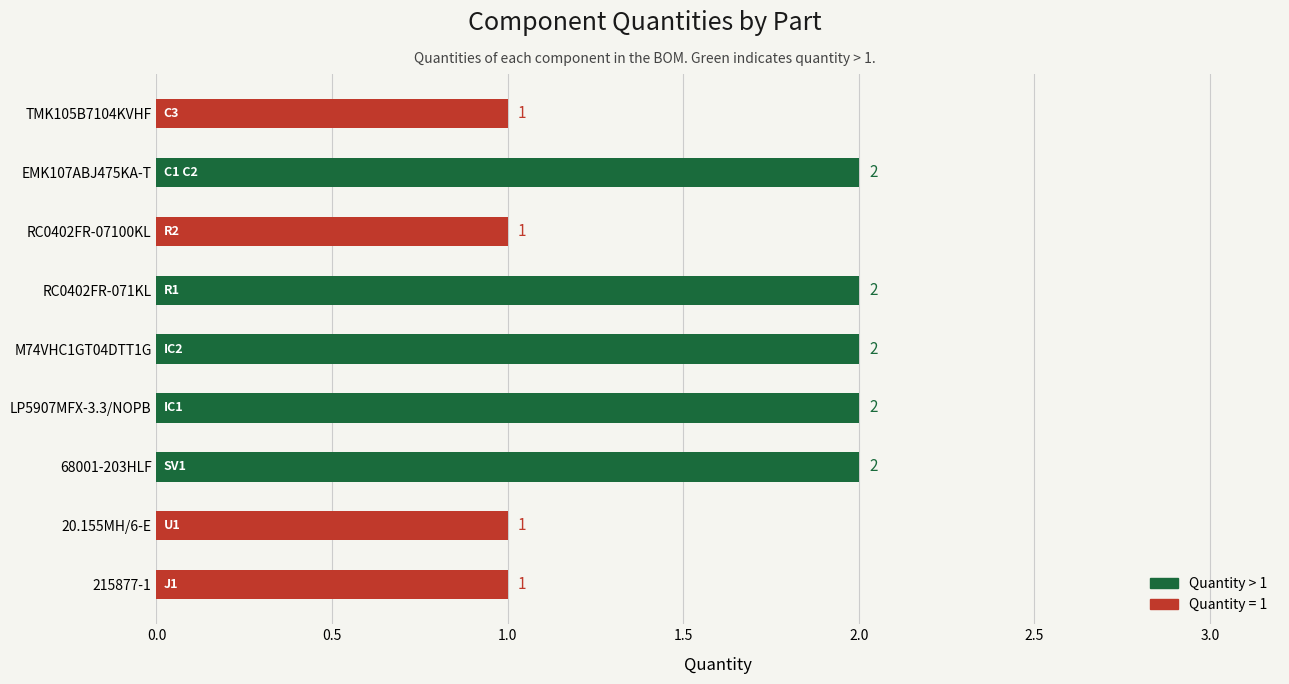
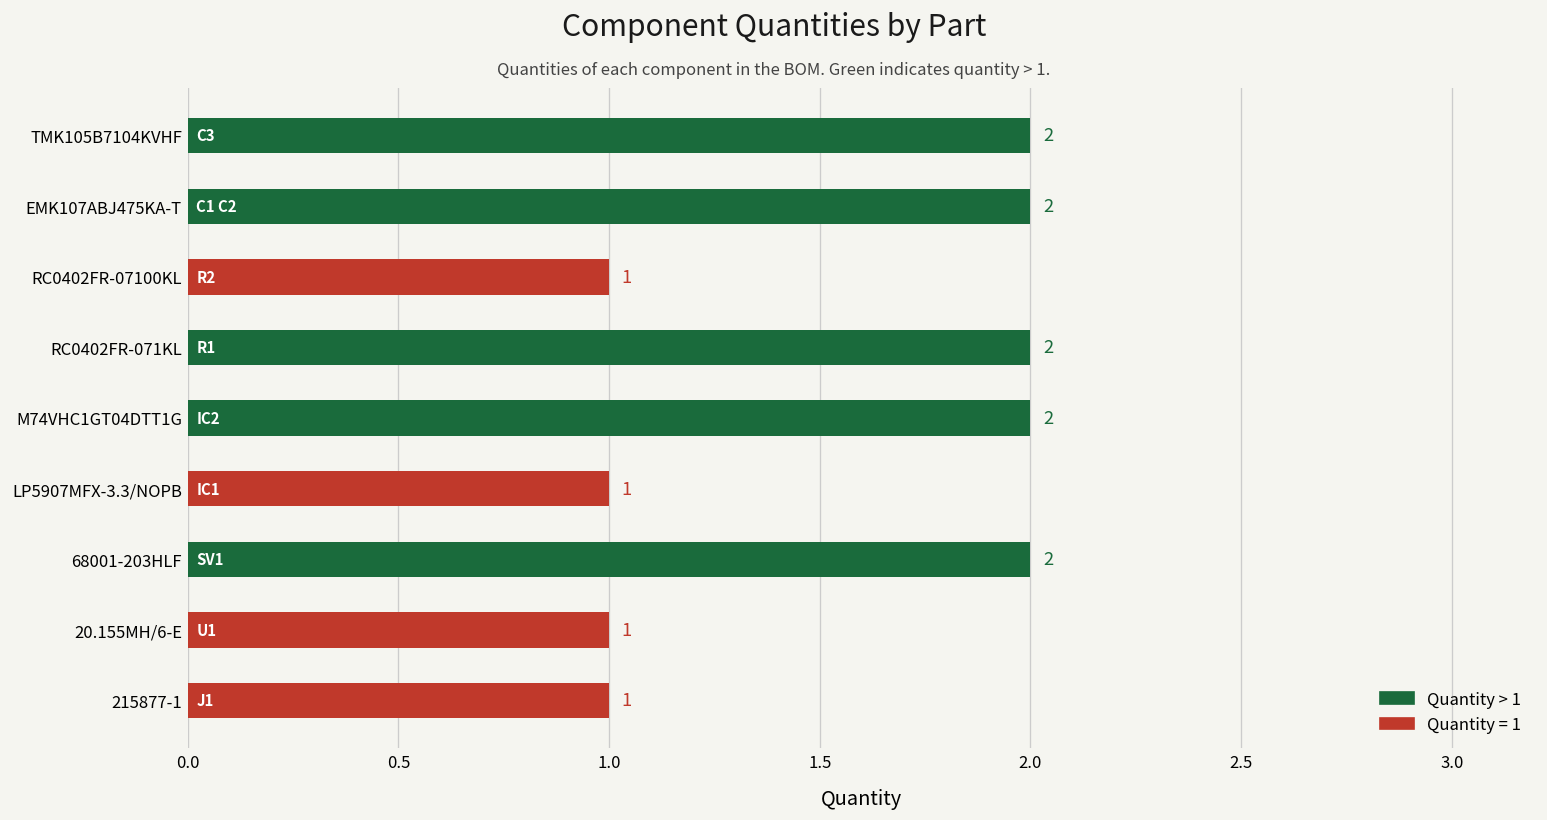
  {
-   "TMK105B7104KVHF": 1,
+   "TMK105B7104KVHF": 2,
    "EMK107ABJ475KA-T": 2,
    "RC0402FR-07100KL": 1,
    "RC0402FR-071KL": 2,
    "M74VHC1GT04DTT1G": 2,
-   "LP5907MFX-3.3/NOPB": 2,
+   "LP5907MFX-3.3/NOPB": 1,
    "68001-203HLF": 2,
    "20.155MH/6-E": 1,
    "215877-1": 1
  }
